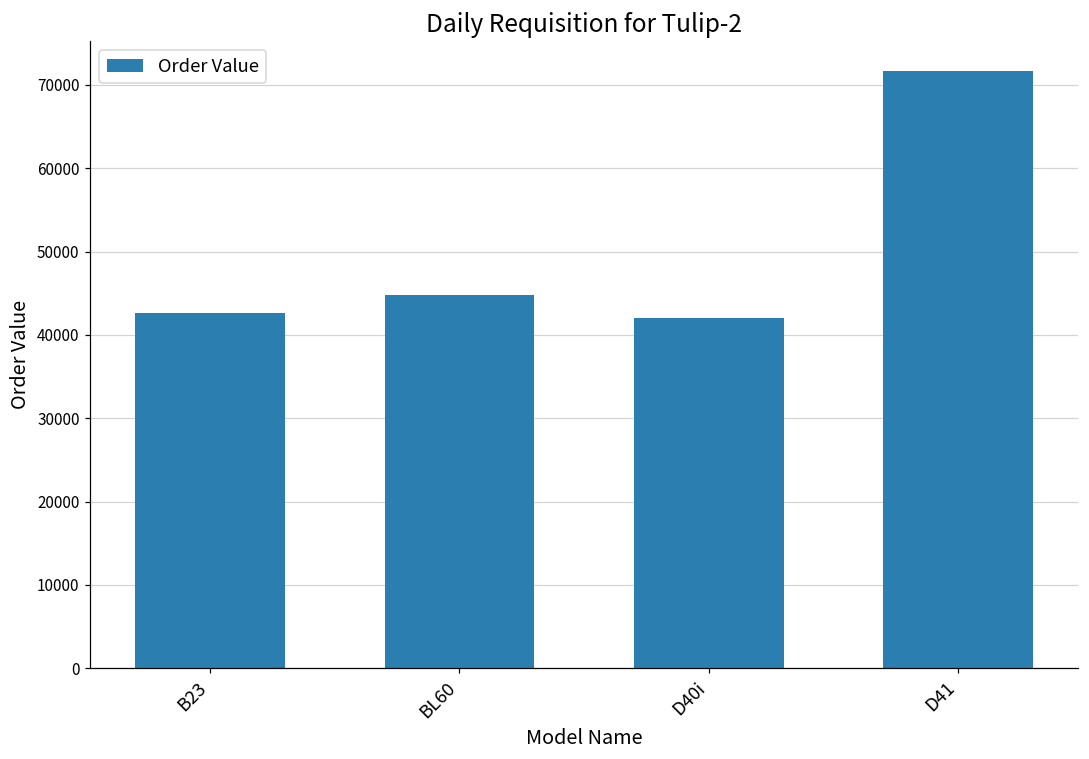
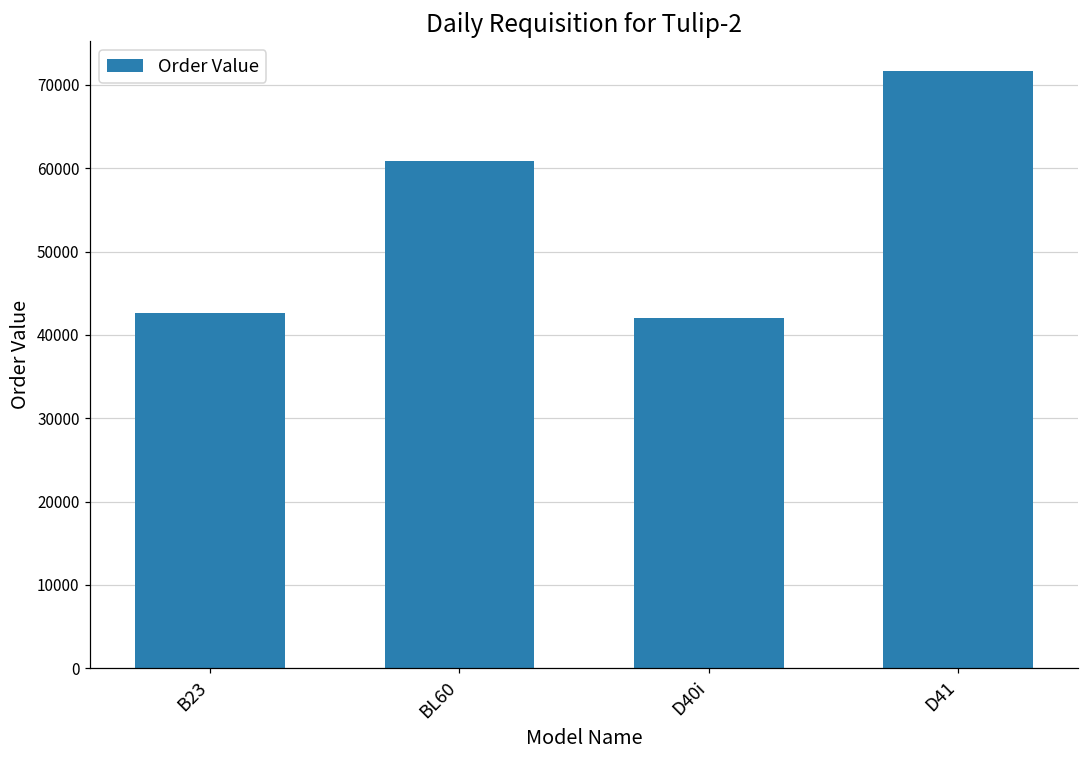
  {
    "B23": 43000,
-   "BL60": 45000,
+   "BL60": 61000,
    "D40i": 42000,
    "D41": 72000
  }
